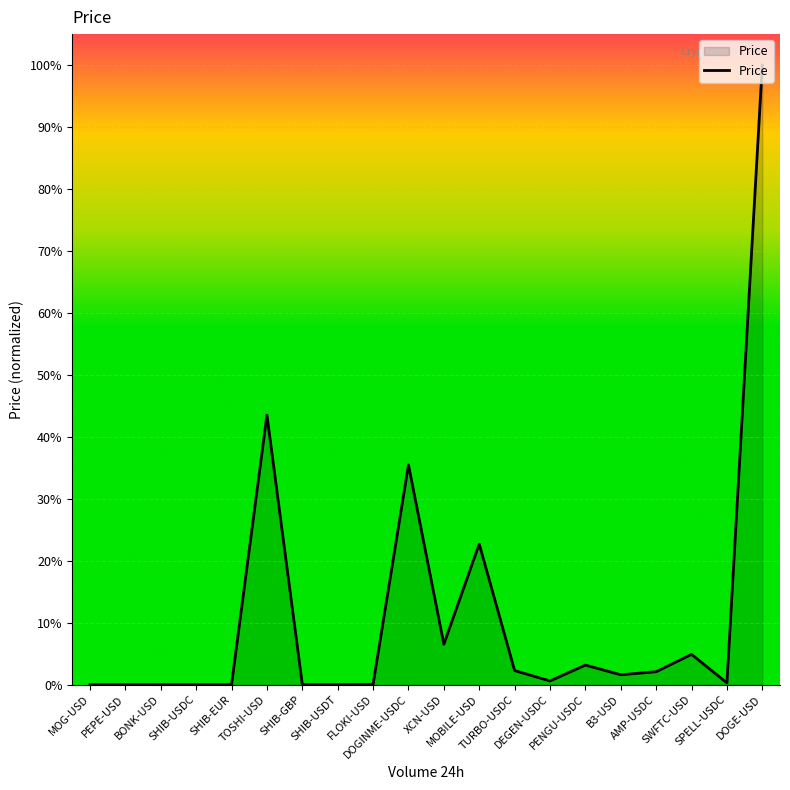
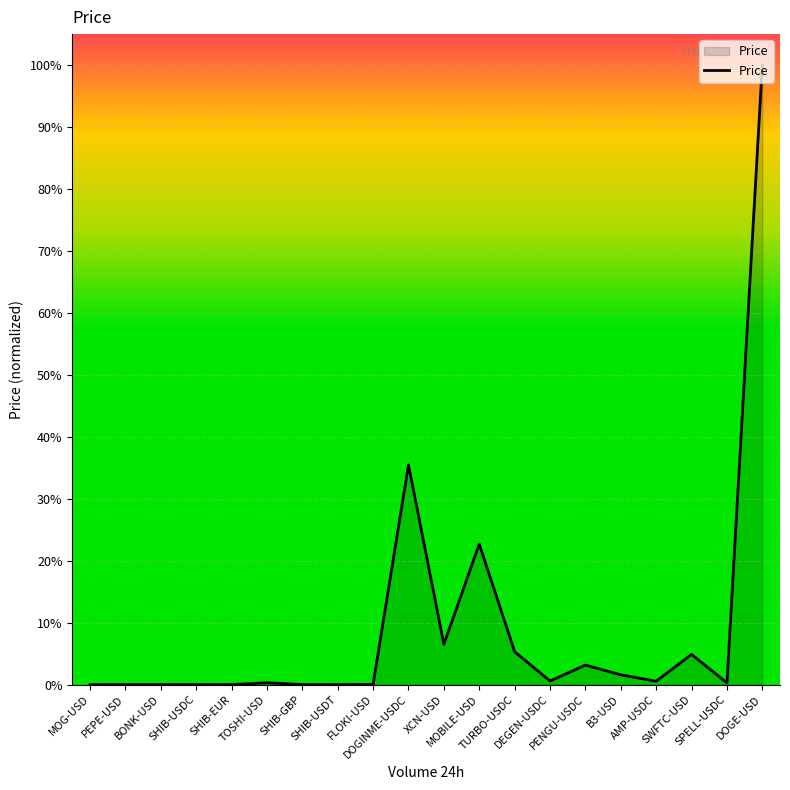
  {
    "MOG-USD": "0%",
    "PEPE-USD": "0%",
    "BONK-USD": "0%",
    "SHIB-USDC": "0%",
    "SHIB-EUR": "0%",
-   "TOSHI-USD": "44%",
+   "TOSHI-USD": "0%",
    "SHIB-GBP": "0%",
    "SHIB-USDT": "0%",
    "FLOKI-USD": "0%",
    "DOGINME-USDC": "35%",
    "XCN-USD": "7%",
    "MOBILE-USD": "23%",
-   "TURBO-USDC": "2%",
+   "TURBO-USDC": "5%",
    "DEGEN-USDC": "1%",
    "PENGU-USDC": "3%",
    "B3-USD": "2%",
-   "AMP-USDC": "2%",
+   "AMP-USDC": "1%",
    "SWFTC-USD": "5%",
    "SPELL-USDC": "0%"
  }
